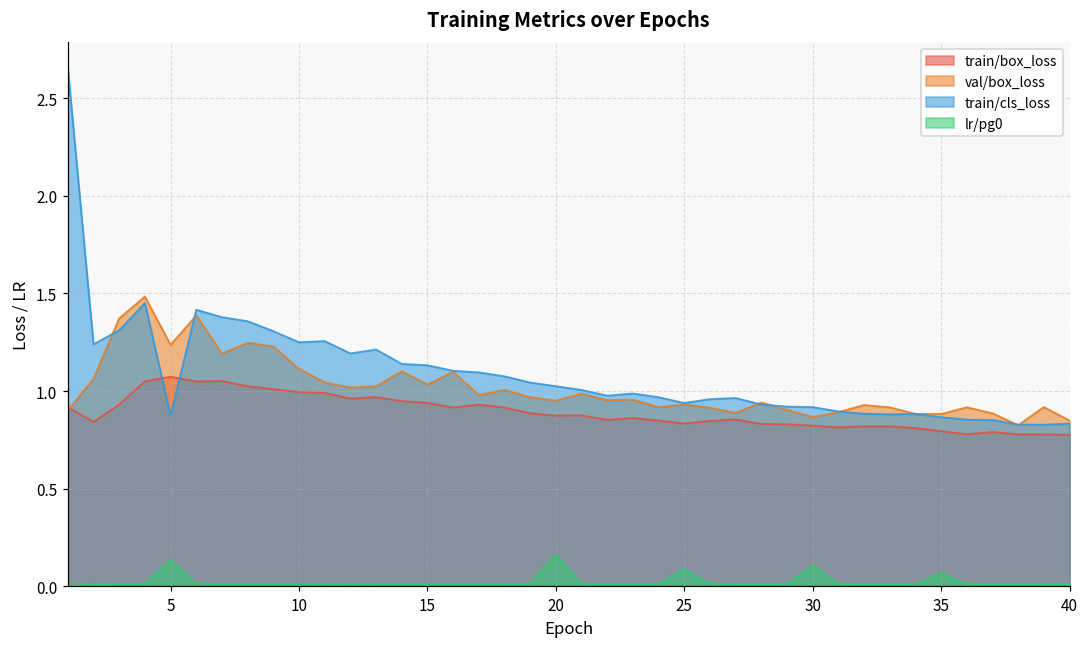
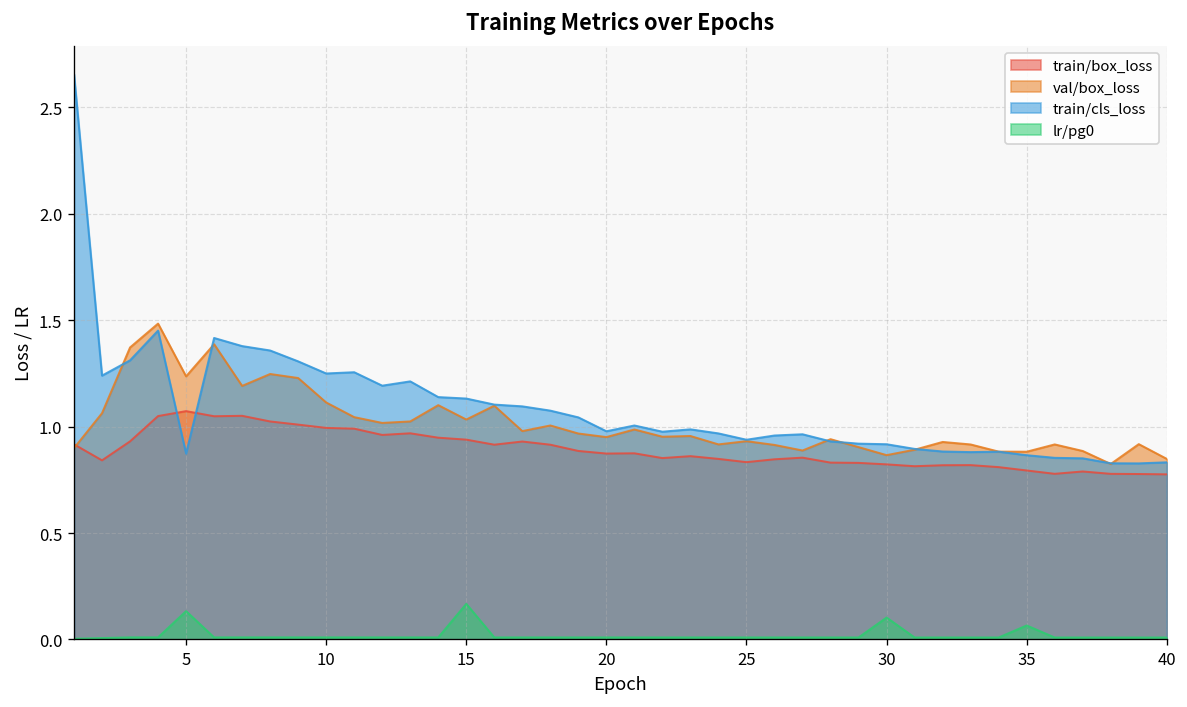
  {
    "train/cls_loss": {
      "5": 0.87,
      "10": 1.25,
      "15": 1.13,
-     "20": 1.02,
+     "20": 0.98,
      "30": 0.92,
      "35": 0.87,
      "40": 0.83
    },
    "lr/pg0": {
      "5": 0.13,
      "10": 0.01,
-     "15": 0.01,
-     "20": 0.16,
-     "25": 0.09,
+     "15": 0.17,
+     "20": 0.01,
+     "25": 0.01,
      "30": 0.10,
      "35": 0.07,
      "40": 0.01
    }
  }
